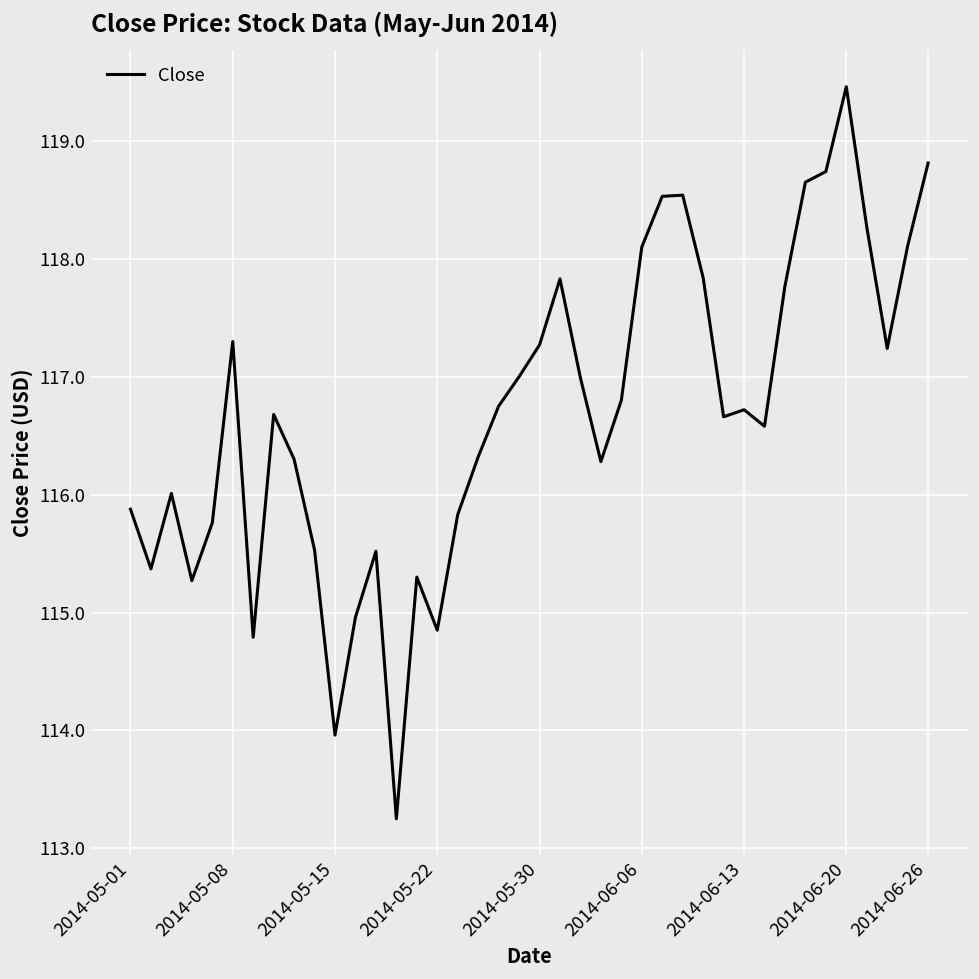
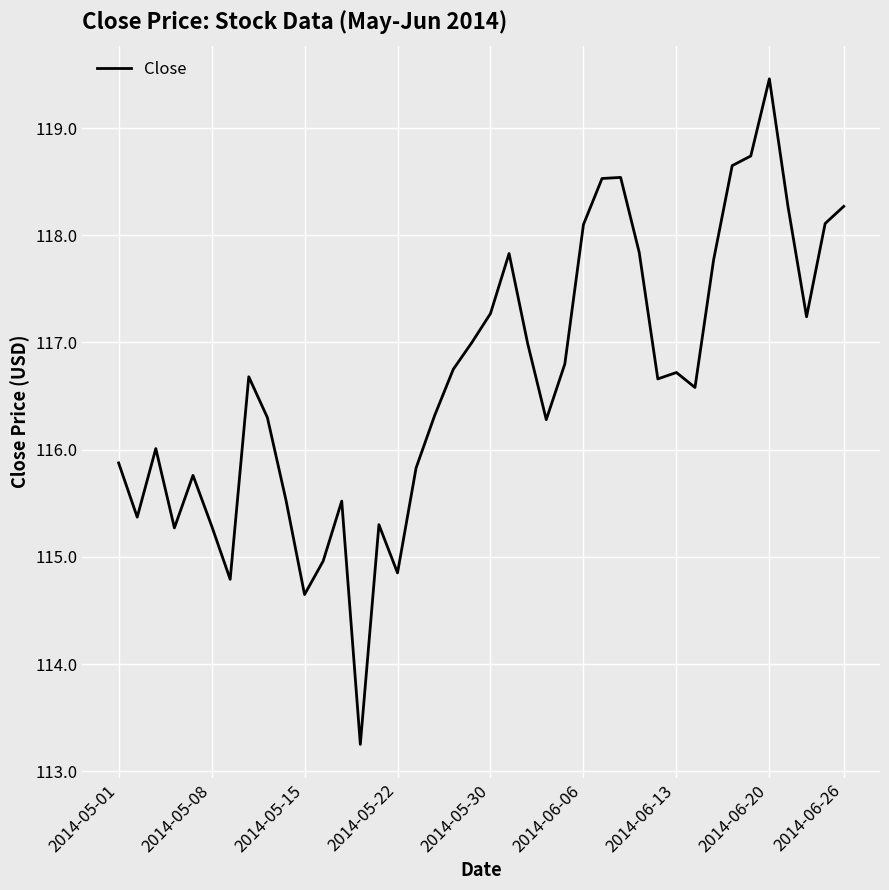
  {
    "2014-05-01": 115.88,
-   "2014-05-08": 117.30,
-   "2014-05-15": 113.96,
+   "2014-05-08": 115.29,
+   "2014-05-15": 114.65,
    "2014-05-22": 114.85,
    "2014-05-30": 117.27,
    "2014-06-06": 118.10,
    "2014-06-13": 116.72,
    "2014-06-20": 119.46,
-   "2014-06-26": 118.81
+   "2014-06-26": 118.27
  }
